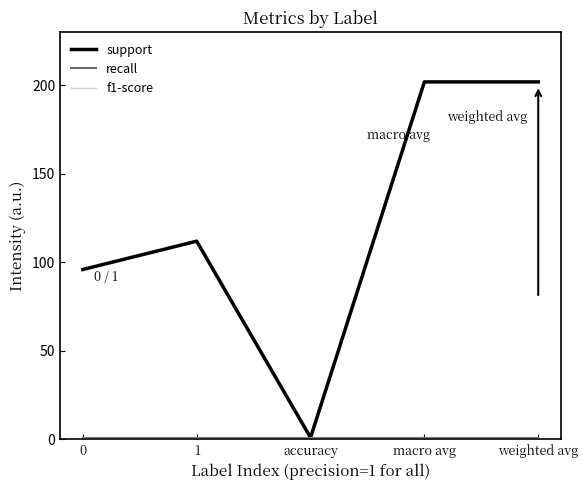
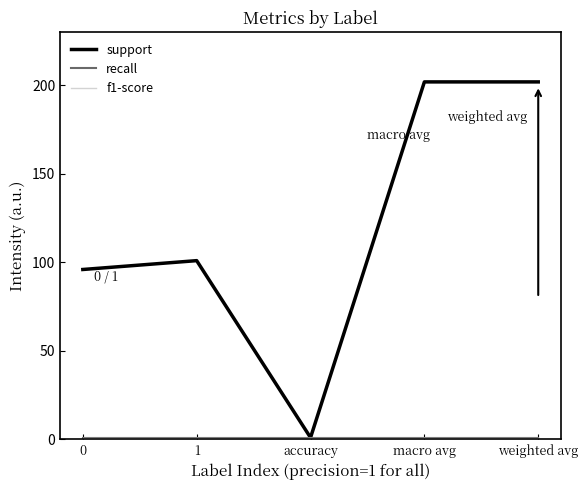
  {
    "support": {
-     "1": 112,
+     "1": 101,
      "macro avg": 202,
      "weighted avg": 202
    },
    "f1-score": {
      "0": 1,
      "1": 1,
      "macro avg": 1,
      "weighted avg": 1
    }
  }
